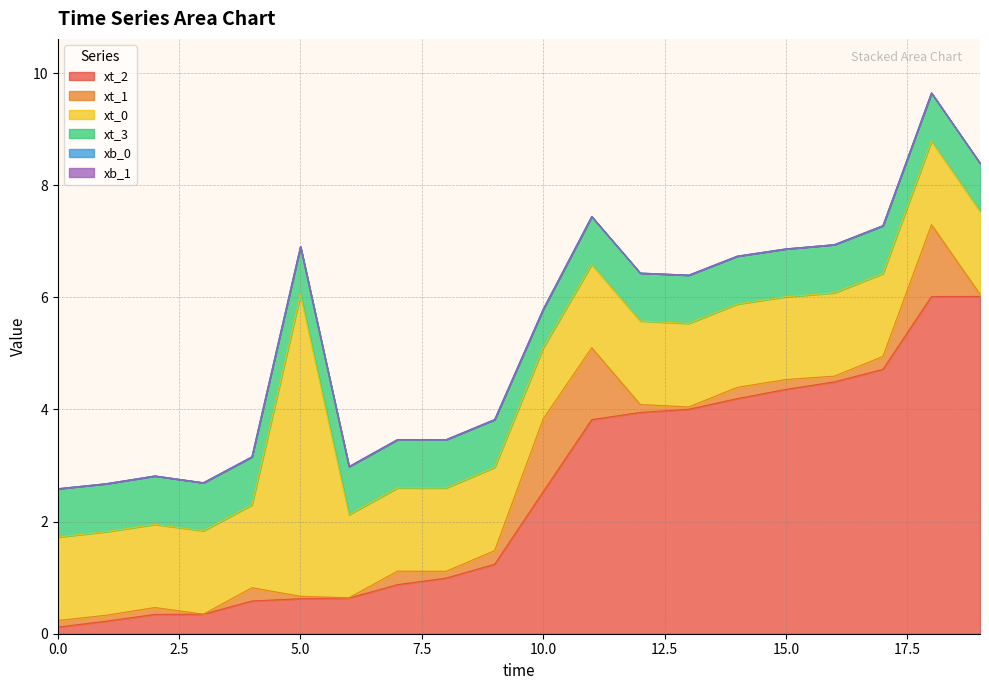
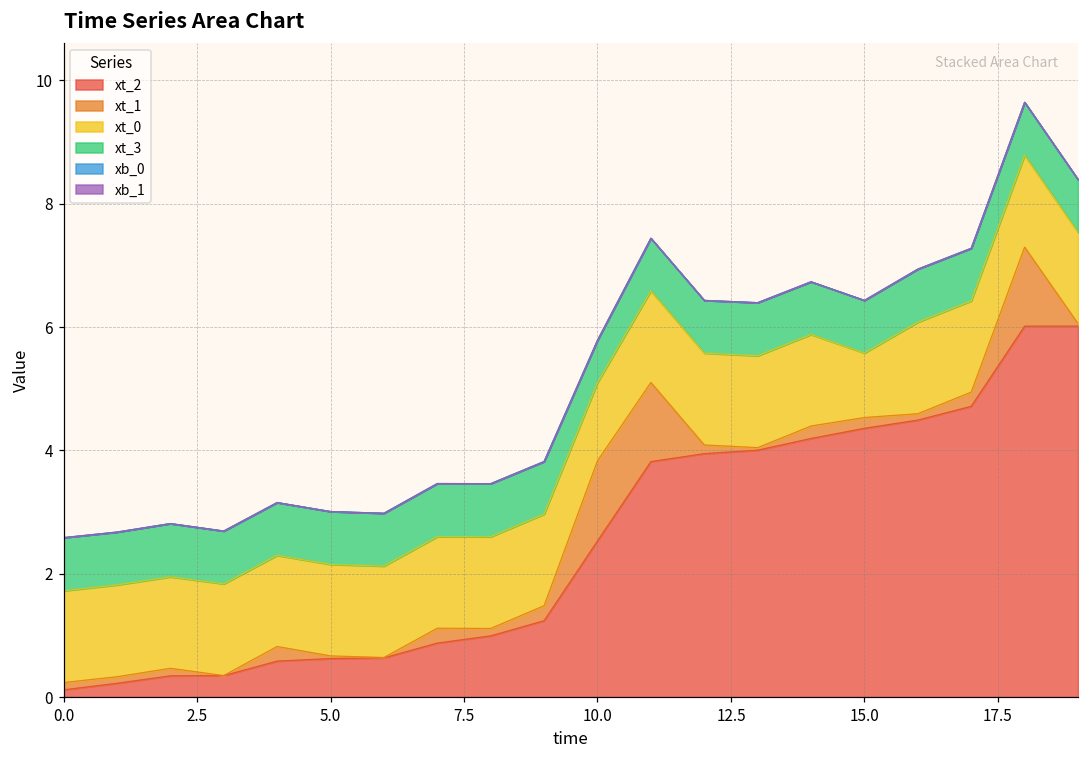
  {
    "xt_0": {
      "0.0": 1.5,
-     "5.0": 5.4,
+     "5.0": 1.5,
      "10.0": 1.3,
-     "15.0": 1.5
+     "15.0": 1.0
    }
  }
